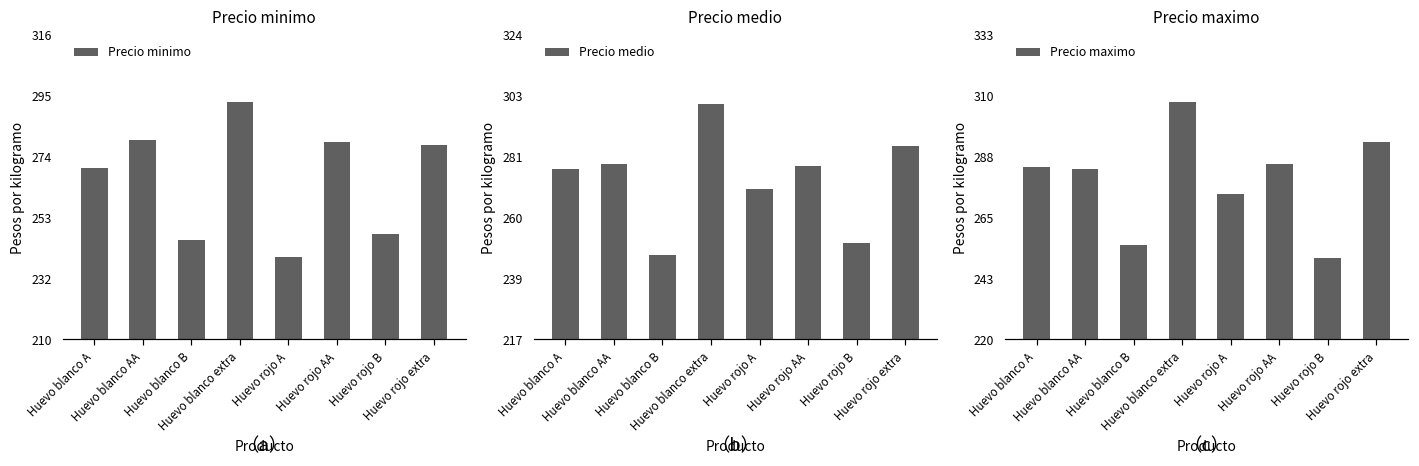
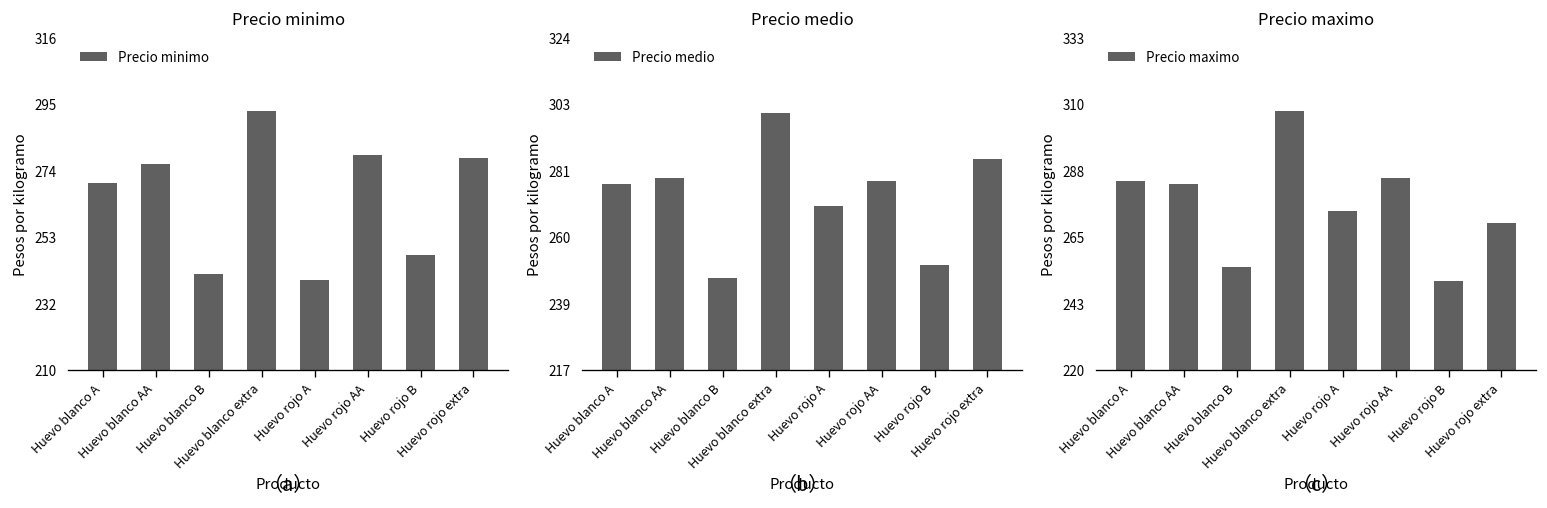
  {
    "Precio minimo": {
      "Huevo blanco A": 270,
-     "Huevo blanco AA": 280,
-     "Huevo blanco B": 245,
+     "Huevo blanco AA": 276,
+     "Huevo blanco B": 241,
      "Huevo blanco extra": 293,
      "Huevo rojo A": 239,
      "Huevo rojo AA": 279,
      "Huevo rojo B": 247,
      "Huevo rojo extra": 278
    },
    "Precio medio": {
      "Huevo blanco A": 277,
      "Huevo blanco AA": 279,
      "Huevo blanco B": 247,
      "Huevo blanco extra": 300,
      "Huevo rojo A": 270,
      "Huevo rojo AA": 278,
      "Huevo rojo B": 251,
      "Huevo rojo extra": 285
    },
    "Precio maximo": {
      "Huevo blanco A": 284,
      "Huevo blanco AA": 283,
      "Huevo blanco B": 255,
      "Huevo blanco extra": 308,
      "Huevo rojo A": 274,
      "Huevo rojo AA": 285,
      "Huevo rojo B": 250,
-     "Huevo rojo extra": 293
+     "Huevo rojo extra": 270
    }
  }
